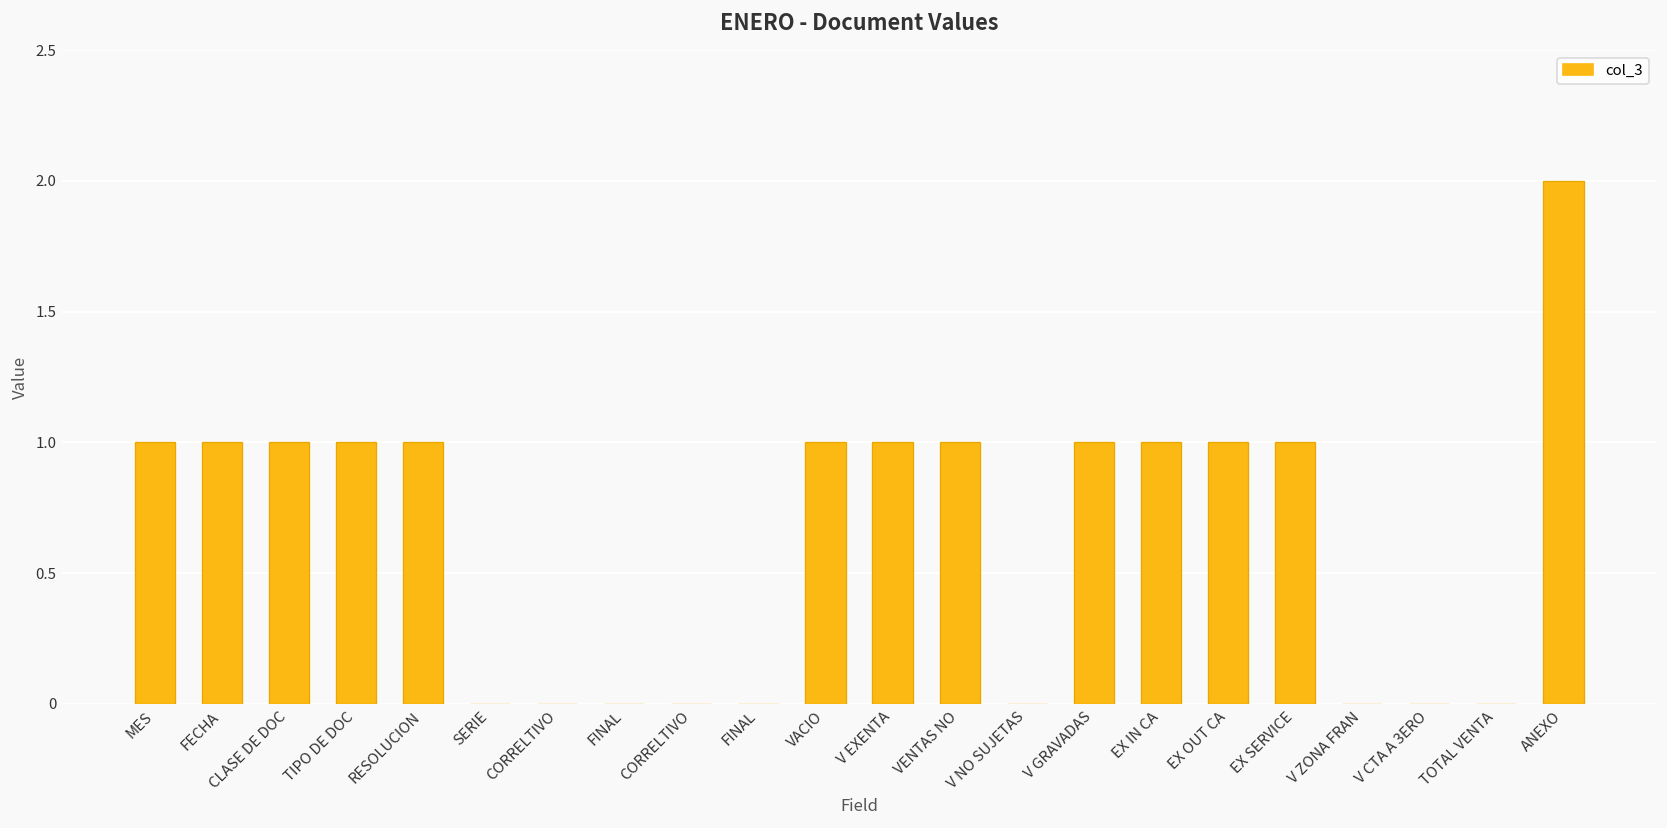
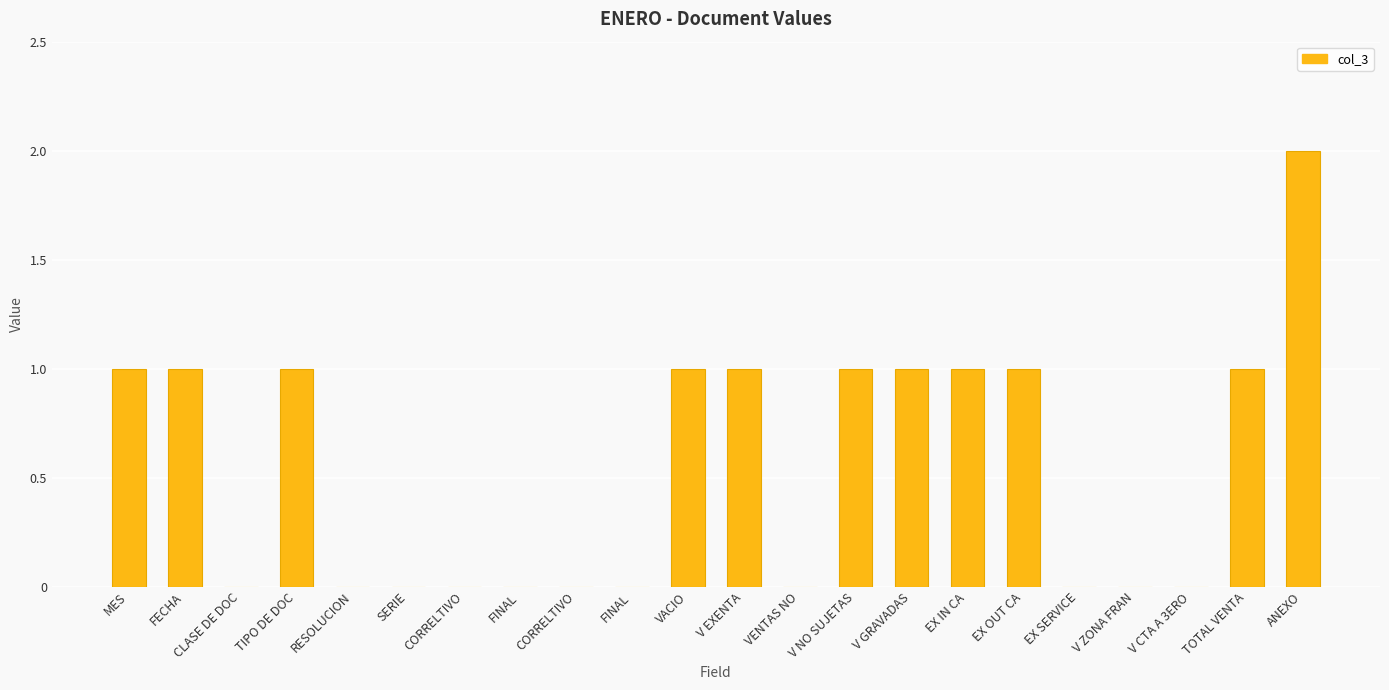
  {
    "MES": 1,
    "FECHA": 1,
-   "CLASE DE DOC": 1,
+   "CLASE DE DOC": 0,
    "TIPO DE DOC": 1,
-   "RESOLUCION": 1,
+   "RESOLUCION": 0,
    "SERIE": 0,
    "VACIO": 1,
    "V EXENTA": 1,
-   "VENTAS NO": 1,
-   "V NO SUJETAS": 0,
+   "VENTAS NO": 0,
+   "V NO SUJETAS": 1,
    "V GRAVADAS": 1,
    "EX IN CA": 1,
    "EX OUT CA": 1,
-   "EX SERVICE": 1,
+   "EX SERVICE": 0,
    "V ZONA FRAN": 0,
    "V CTA A 3ERO": 0,
-   "TOTAL VENTA": 0,
+   "TOTAL VENTA": 1,
    "ANEXO": 2
  }
